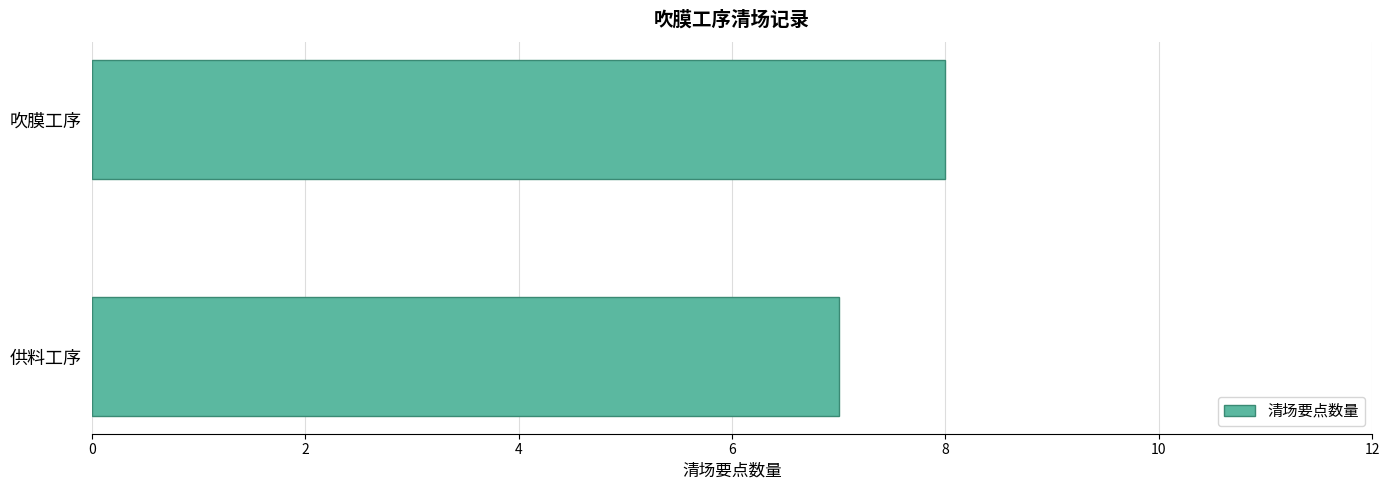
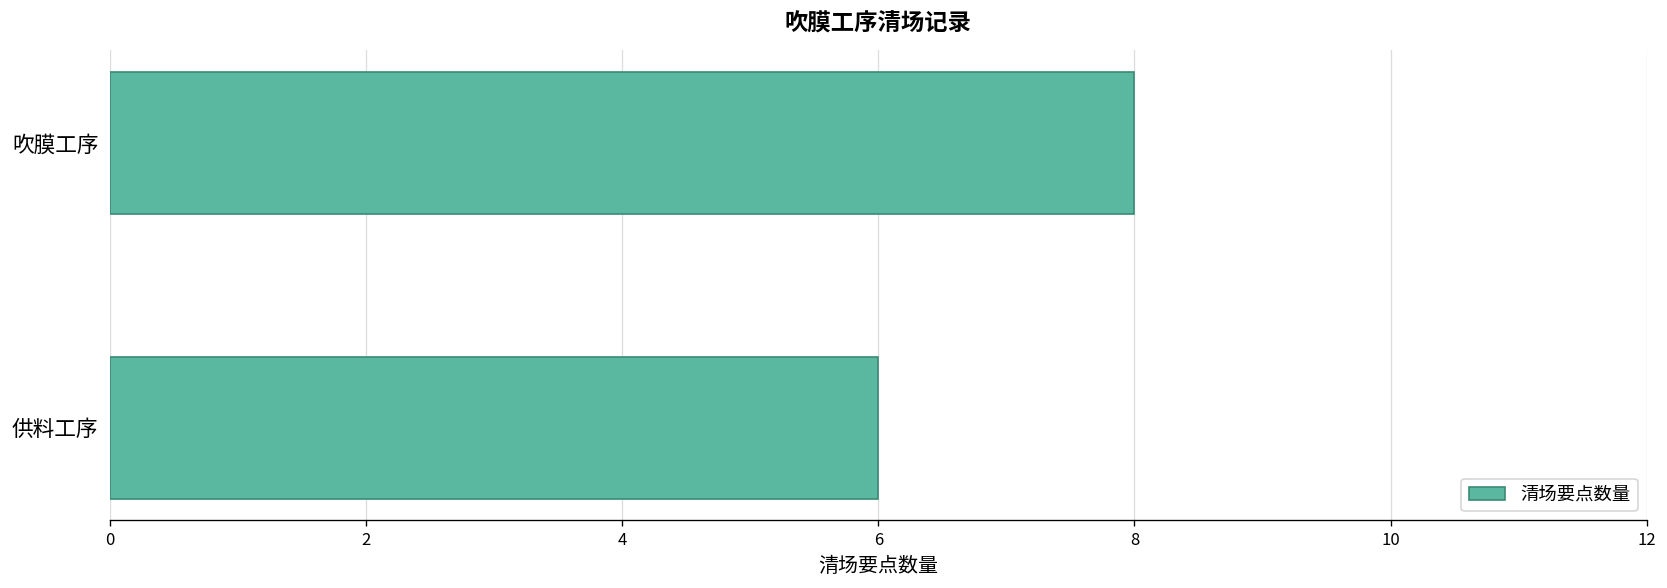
  {
    "吹膜工序": 8,
-   "供料工序": 7
+   "供料工序": 6
  }
